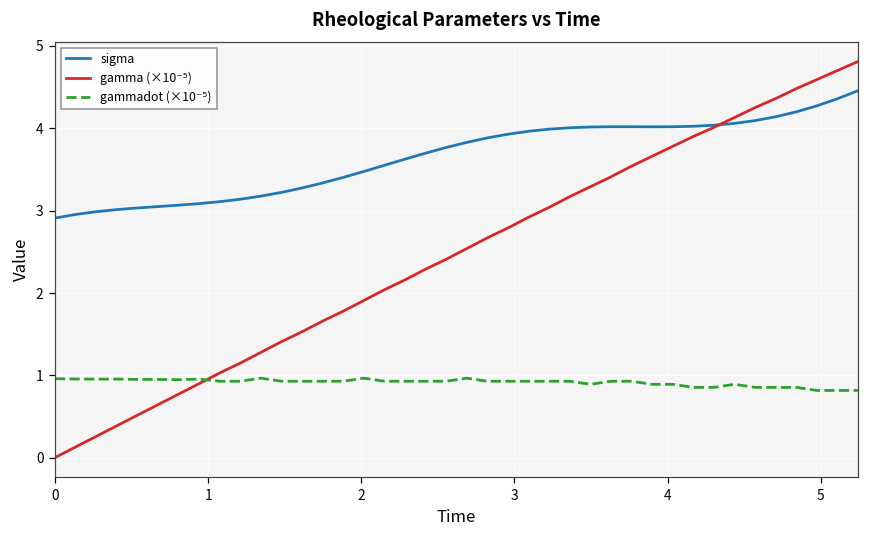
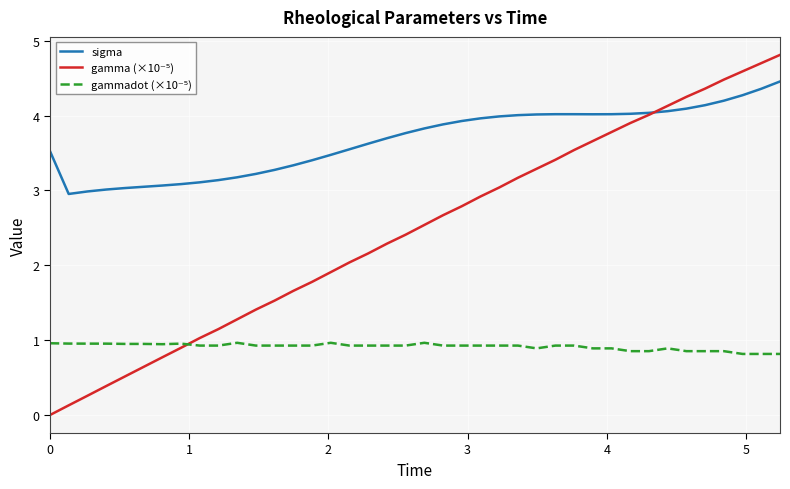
  {
    "sigma": {
-     "0": 2.9
+     "0": 3.5
    },
    "gamma (×10⁻⁵)": {
      "0": 0.0
    },
    "gammadot (×10⁻⁵)": {
      "0": 1.0
    }
  }
